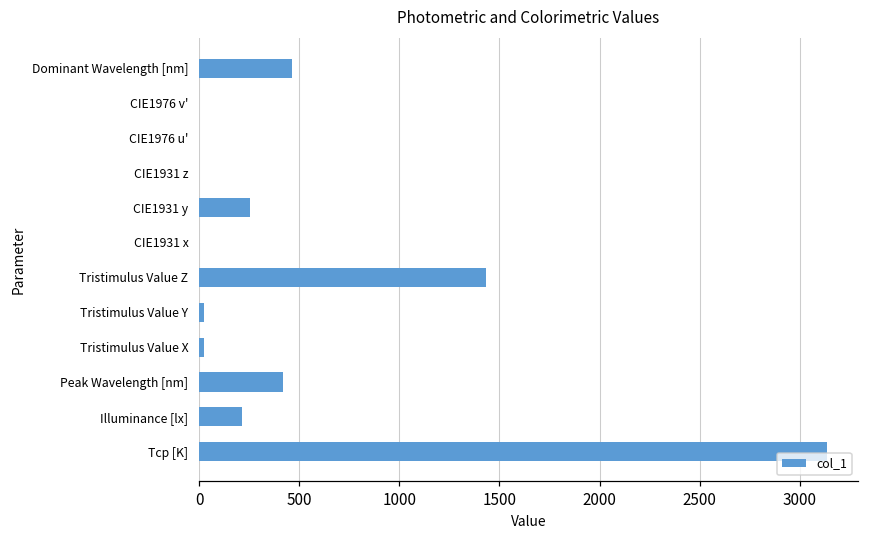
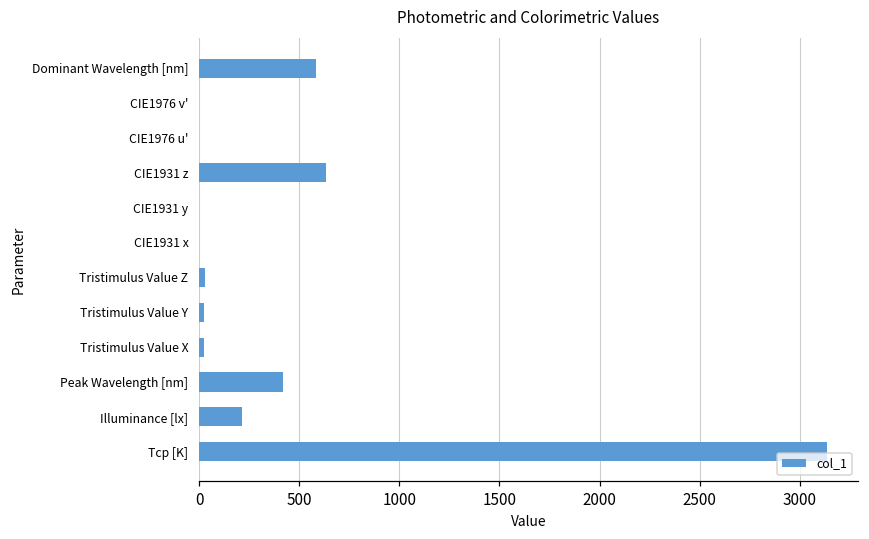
  {
-   "Dominant Wavelength [nm]": 460,
-   "CIE1931 z": 0,
-   "CIE1931 y": 260,
-   "Tristimulus Value Z": 1430,
+   "Dominant Wavelength [nm]": 580,
+   "CIE1931 z": 640,
+   "CIE1931 y": 0,
+   "Tristimulus Value Z": 30,
    "Tristimulus Value Y": 20,
    "Tristimulus Value X": 30,
    "Peak Wavelength [nm]": 420,
    "Illuminance [lx]": 220,
    "Tcp [K]": 3130
  }
